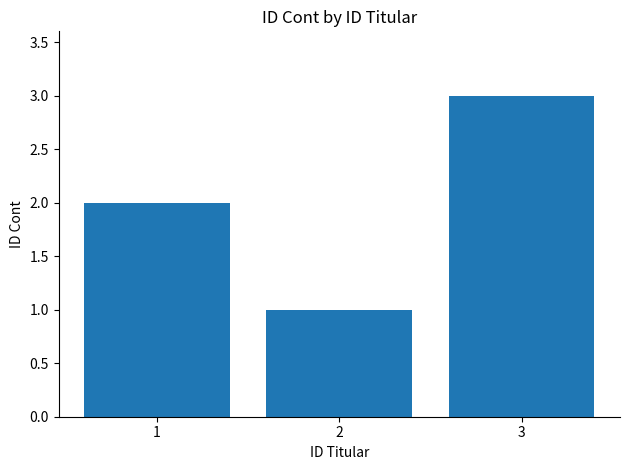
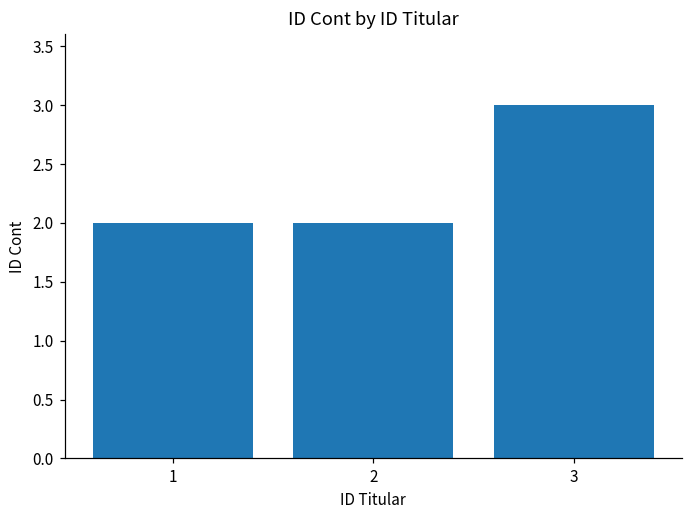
  {
    "1": 2,
-   "2": 1,
+   "2": 2,
    "3": 3
  }
